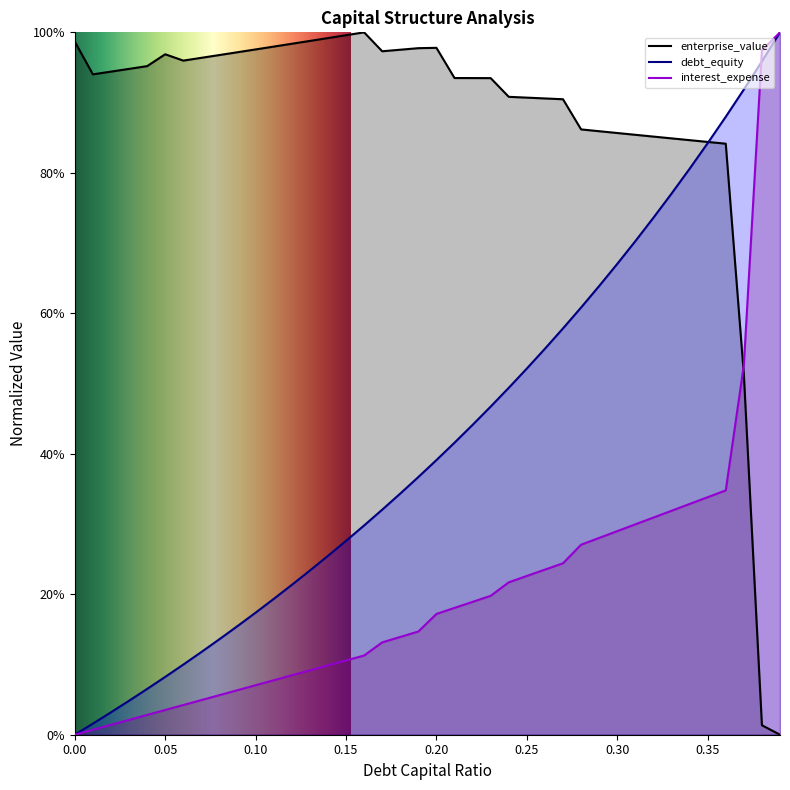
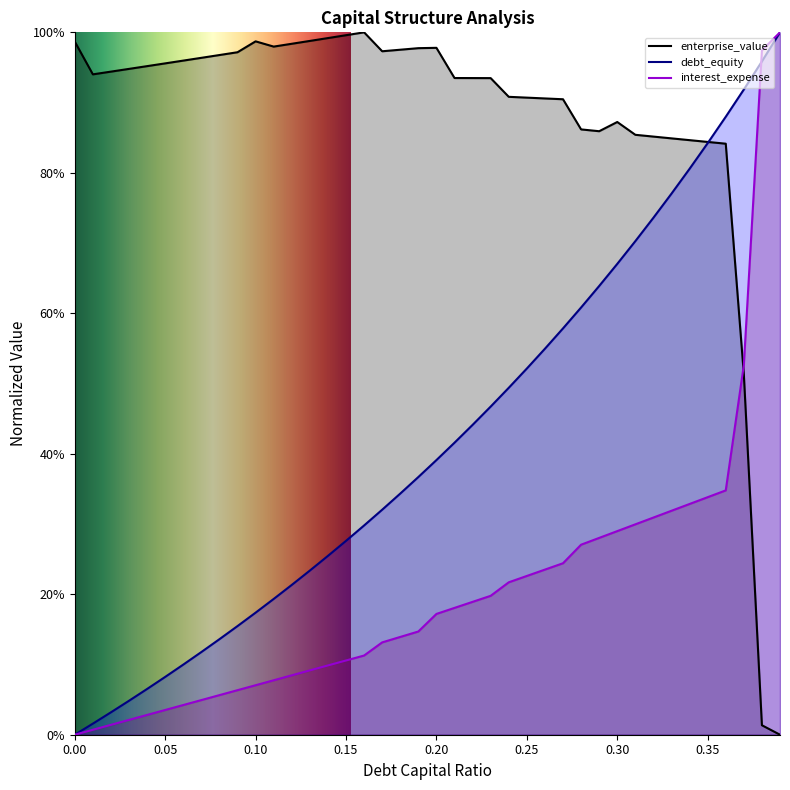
  {
    "enterprise_value": {
      "0.00": "99%",
-     "0.05": "97%",
-     "0.10": "98%",
+     "0.05": "96%",
+     "0.10": "99%",
      "0.15": "100%",
      "0.20": "98%",
      "0.25": "91%",
-     "0.30": "86%"
+     "0.30": "87%"
    }
  }
